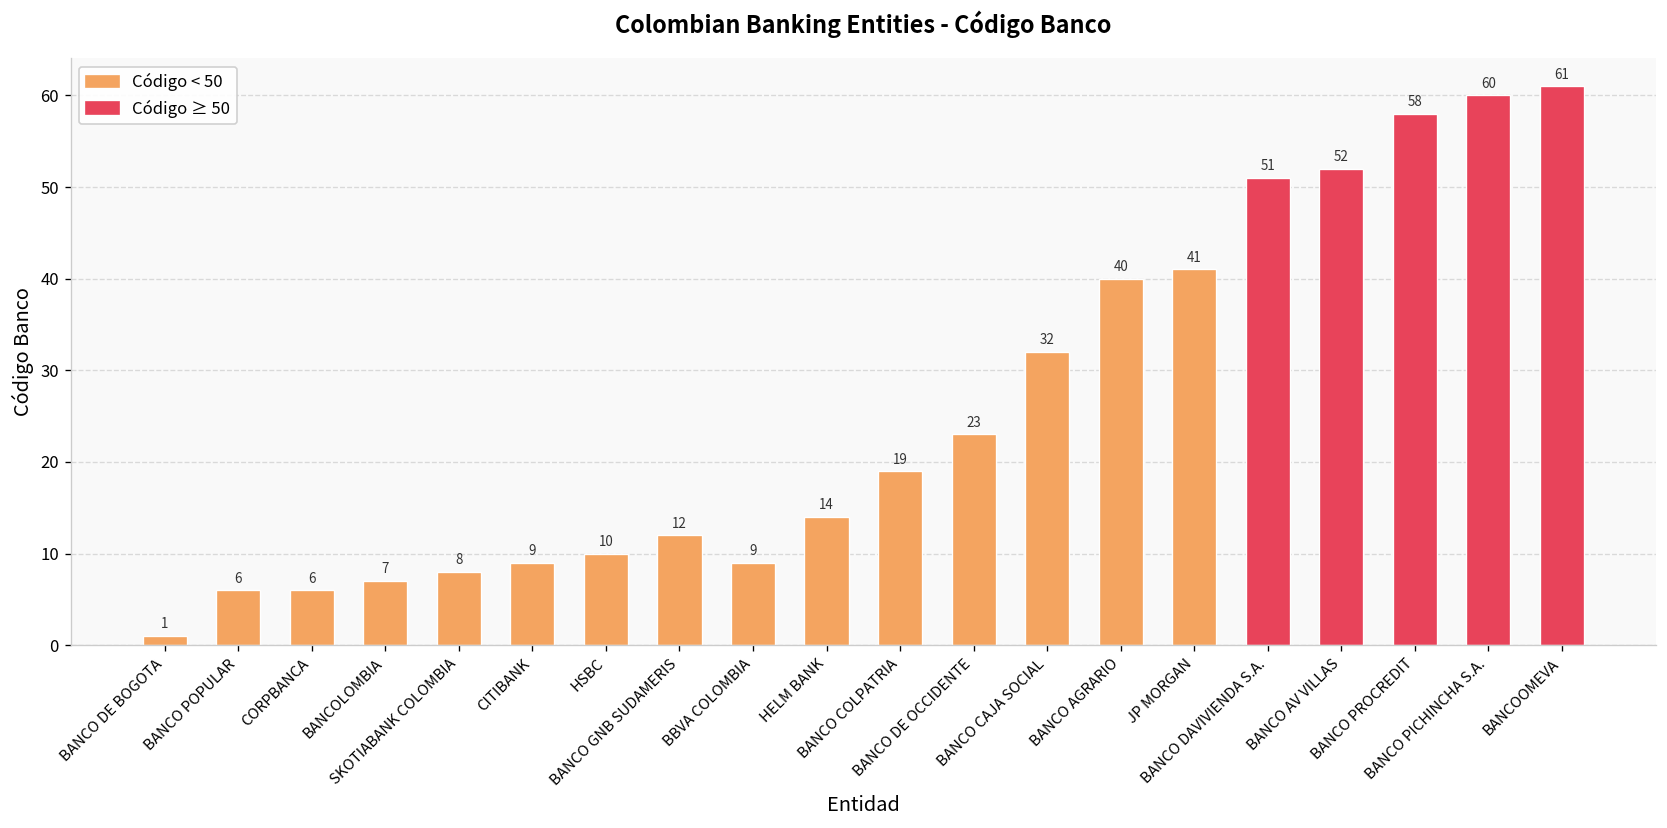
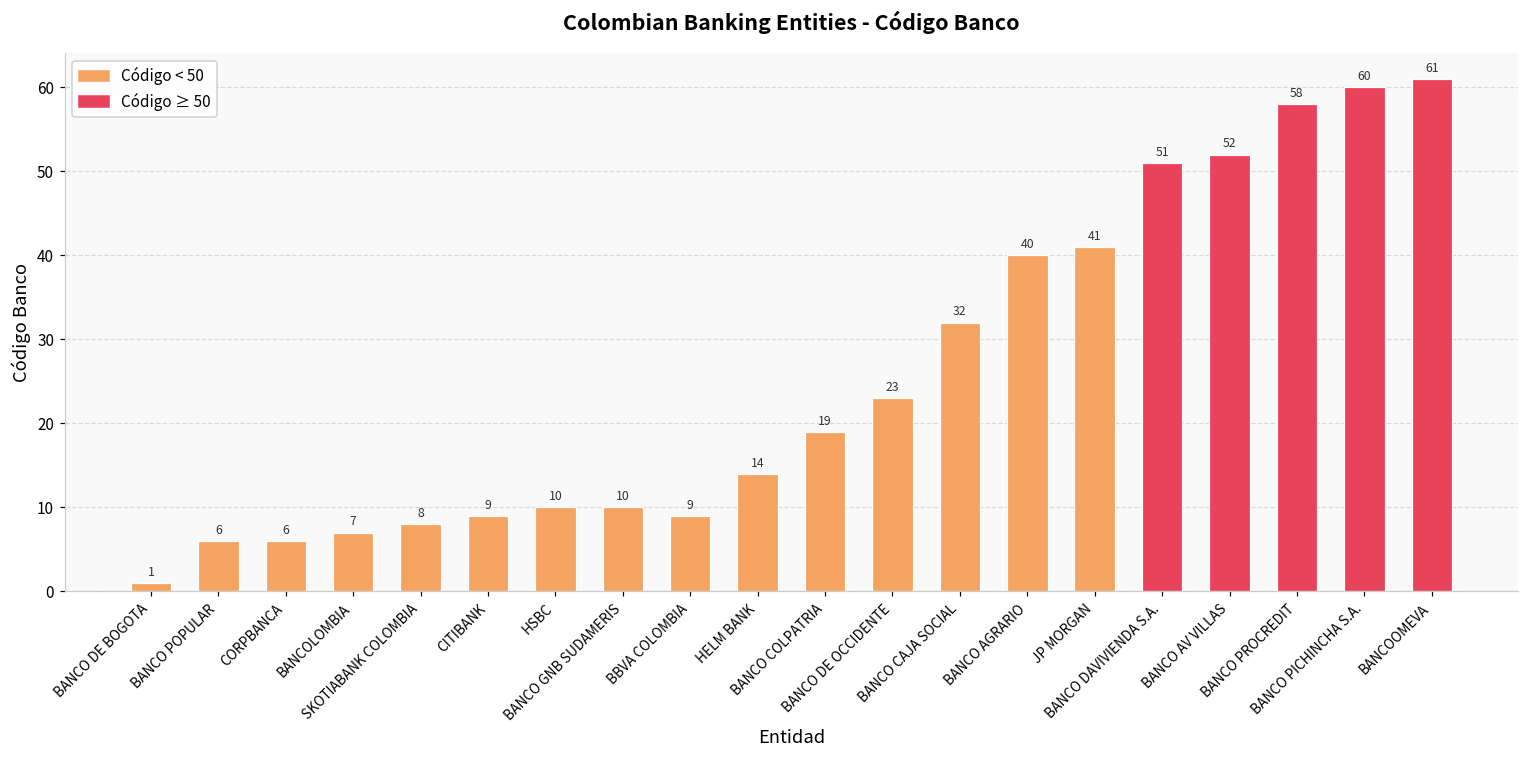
  {
    "BANCO DE BOGOTA": 1,
    "BANCO POPULAR": 6,
    "CORPBANCA": 6,
    "BANCOLOMBIA": 7,
    "SKOTIABANK COLOMBIA": 8,
    "CITIBANK": 9,
    "HSBC": 10,
-   "BANCO GNB SUDAMERIS": 12,
+   "BANCO GNB SUDAMERIS": 10,
    "BBVA COLOMBIA": 9,
    "HELM BANK": 14,
    "BANCO COLPATRIA": 19,
    "BANCO DE OCCIDENTE": 23,
    "BANCO CAJA SOCIAL": 32,
    "BANCO AGRARIO": 40,
    "JP MORGAN": 41,
    "BANCO DAVIVIENDA S.A.": 51,
    "BANCO AV VILLAS": 52,
    "BANCO PROCREDIT": 58,
    "BANCO PICHINCHA S.A.": 60,
    "BANCOOMEVA": 61
  }
